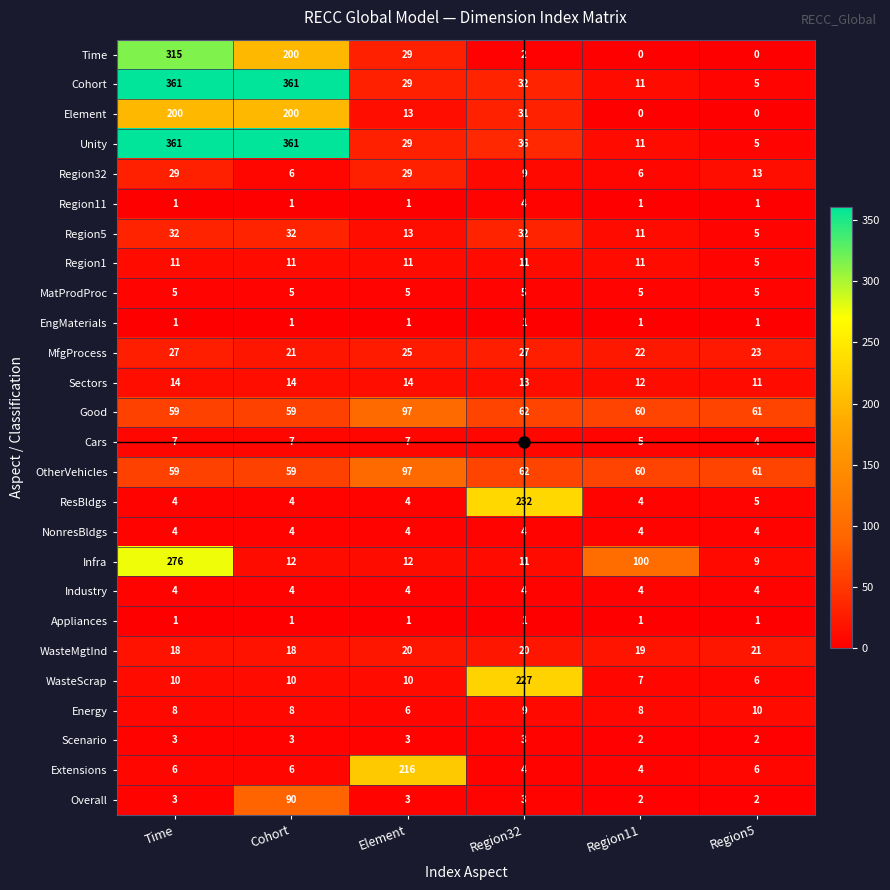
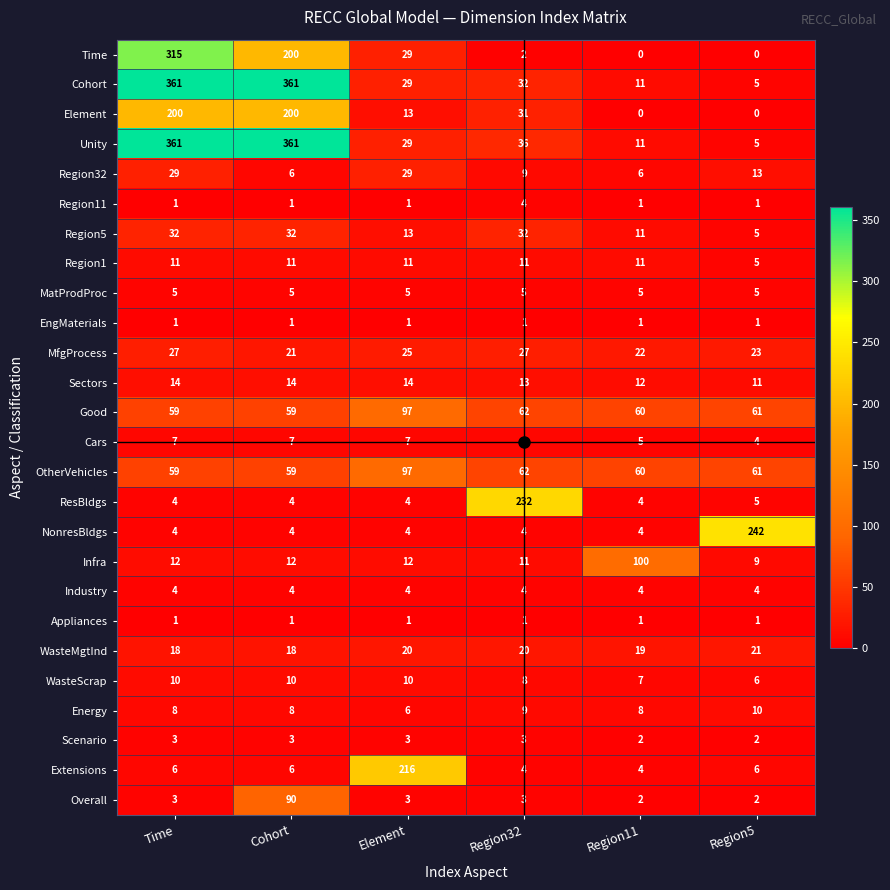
  {
    "Time": {
      "Time": 315,
      "Cohort": 200,
      "Element": 29,
      "Region32": 2,
      "Region11": 0,
      "Region5": 0
    },
    "Cohort": {
      "Time": 361,
      "Cohort": 361,
      "Element": 29,
      "Region32": 32,
      "Region11": 11,
      "Region5": 5
    },
    "Element": {
      "Time": 200,
      "Cohort": 200,
      "Element": 13,
      "Region32": 31,
      "Region11": 0,
      "Region5": 0
    },
    "Unity": {
      "Time": 361,
      "Cohort": 361,
      "Element": 29,
      "Region32": 36,
      "Region11": 11,
      "Region5": 5
    },
    "Region32": {
      "Time": 29,
      "Cohort": 6,
      "Element": 29,
      "Region32": 9,
      "Region11": 6,
      "Region5": 13
    },
    "Region11": {
      "Time": 1,
      "Cohort": 1,
      "Element": 1,
      "Region32": 4,
      "Region11": 1,
      "Region5": 1
    },
    "Region5": {
      "Time": 32,
      "Cohort": 32,
      "Element": 13,
      "Region32": 32,
      "Region11": 11,
      "Region5": 5
    },
    "Region1": {
      "Time": 11,
      "Cohort": 11,
      "Element": 11,
      "Region32": 11,
      "Region11": 11,
      "Region5": 5
    },
    "MatProdProc": {
      "Time": 5,
      "Cohort": 5,
      "Element": 5,
      "Region32": 5,
      "Region11": 5,
      "Region5": 5
    },
    "EngMaterials": {
      "Time": 1,
      "Cohort": 1,
      "Element": 1,
      "Region32": 1,
      "Region11": 1,
      "Region5": 1
    },
    "MfgProcess": {
      "Time": 27,
      "Cohort": 21,
      "Element": 25,
      "Region32": 27,
      "Region11": 22,
      "Region5": 23
    },
    "Sectors": {
      "Time": 14,
      "Cohort": 14,
      "Element": 14,
      "Region32": 13,
      "Region11": 12,
      "Region5": 11
    },
    "Good": {
      "Time": 59,
      "Cohort": 59,
      "Element": 97,
      "Region32": 62,
      "Region11": 60,
      "Region5": 61
    },
    "Cars": {
      "Time": 7,
      "Cohort": 7,
      "Element": 7,
      "Region11": 5,
      "Region5": 4
    },
    "OtherVehicles": {
      "Time": 59,
      "Cohort": 59,
      "Element": 97,
      "Region32": 62,
      "Region11": 60,
      "Region5": 61
    },
    "ResBldgs": {
      "Time": 4,
      "Cohort": 4,
      "Element": 4,
      "Region32": 232,
      "Region11": 4,
      "Region5": 5
    },
    "NonresBldgs": {
      "Time": 4,
      "Cohort": 4,
      "Element": 4,
      "Region32": 4,
      "Region11": 4,
-     "Region5": 4
+     "Region5": 242
    },
    "Infra": {
-     "Time": 276,
+     "Time": 12,
      "Cohort": 12,
      "Element": 12,
      "Region32": 11,
      "Region11": 100,
      "Region5": 9
    },
    "Industry": {
      "Time": 4,
      "Cohort": 4,
      "Element": 4,
      "Region32": 4,
      "Region11": 4,
      "Region5": 4
    },
    "Appliances": {
      "Time": 1,
      "Cohort": 1,
      "Element": 1,
      "Region32": 1,
      "Region11": 1,
      "Region5": 1
    },
    "WasteMgtInd": {
      "Time": 18,
      "Cohort": 18,
      "Element": 20,
      "Region32": 20,
      "Region11": 19,
      "Region5": 21
    },
    "WasteScrap": {
      "Time": 10,
      "Cohort": 10,
      "Element": 10,
-     "Region32": 227,
+     "Region32": 8,
      "Region11": 7,
      "Region5": 6
    },
    "Energy": {
      "Time": 8,
      "Cohort": 8,
      "Element": 6,
      "Region32": 9,
      "Region11": 8,
      "Region5": 10
    },
    "Scenario": {
      "Time": 3,
      "Cohort": 3,
      "Element": 3,
      "Region32": 3,
      "Region11": 2,
      "Region5": 2
    },
    "Extensions": {
      "Time": 6,
      "Cohort": 6,
      "Element": 216,
      "Region32": 4,
      "Region11": 4,
      "Region5": 6
    },
    "Overall": {
      "Time": 3,
      "Cohort": 90,
      "Element": 3,
      "Region32": 3,
      "Region11": 2,
      "Region5": 2
    }
  }
